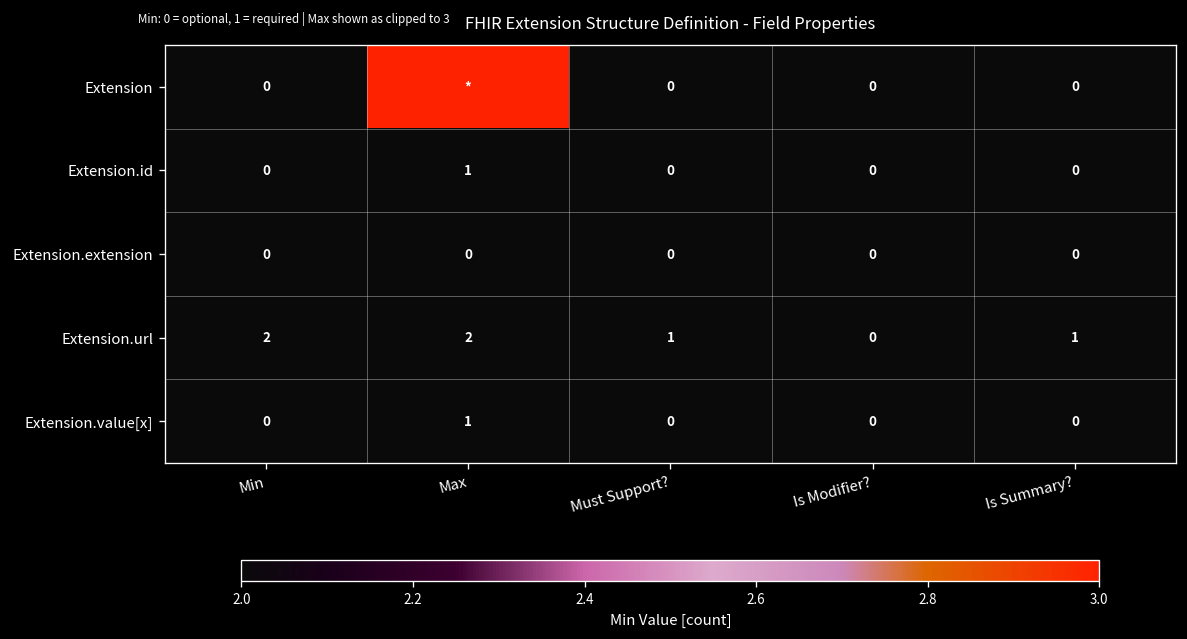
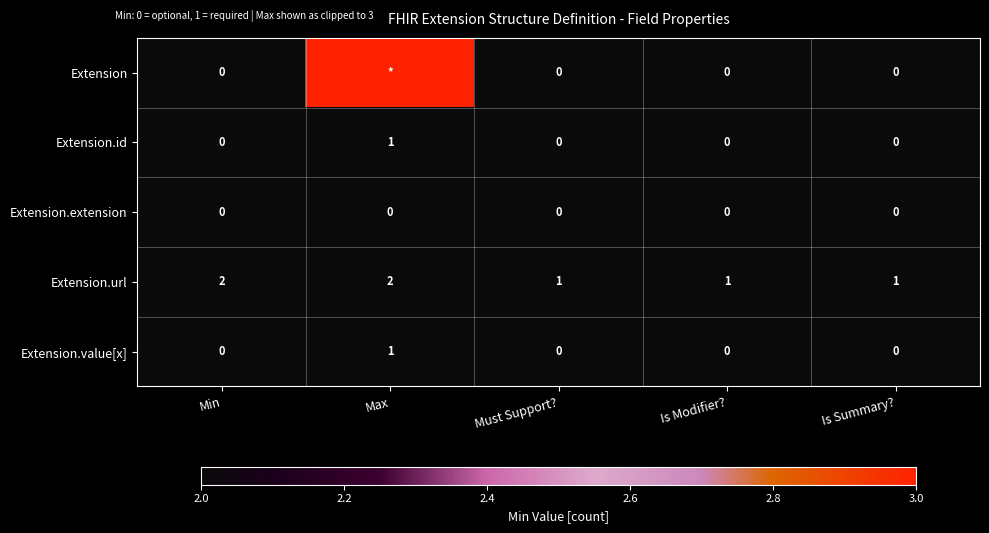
  {
    "Extension": {
      "Min": 0,
      "Must Support?": 0,
      "Is Modifier?": 0,
      "Is Summary?": 0
    },
    "Extension.id": {
      "Min": 0,
      "Max": 1,
      "Must Support?": 0,
      "Is Modifier?": 0,
      "Is Summary?": 0
    },
    "Extension.extension": {
      "Min": 0,
      "Max": 0,
      "Must Support?": 0,
      "Is Modifier?": 0,
      "Is Summary?": 0
    },
    "Extension.url": {
      "Min": 2,
      "Max": 2,
      "Must Support?": 1,
-     "Is Modifier?": 0,
+     "Is Modifier?": 1,
      "Is Summary?": 1
    },
    "Extension.value[x]": {
      "Min": 0,
      "Max": 1,
      "Must Support?": 0,
      "Is Modifier?": 0,
      "Is Summary?": 0
    }
  }
